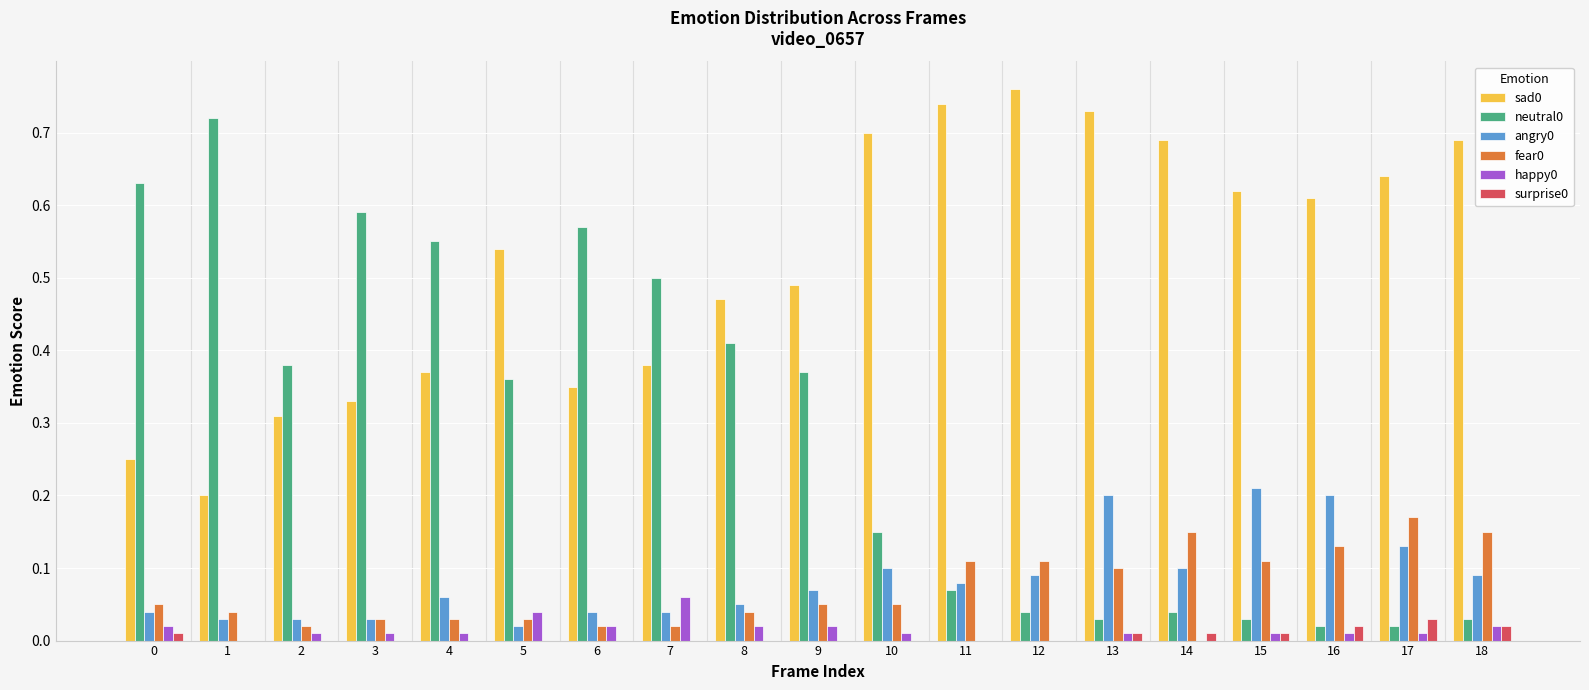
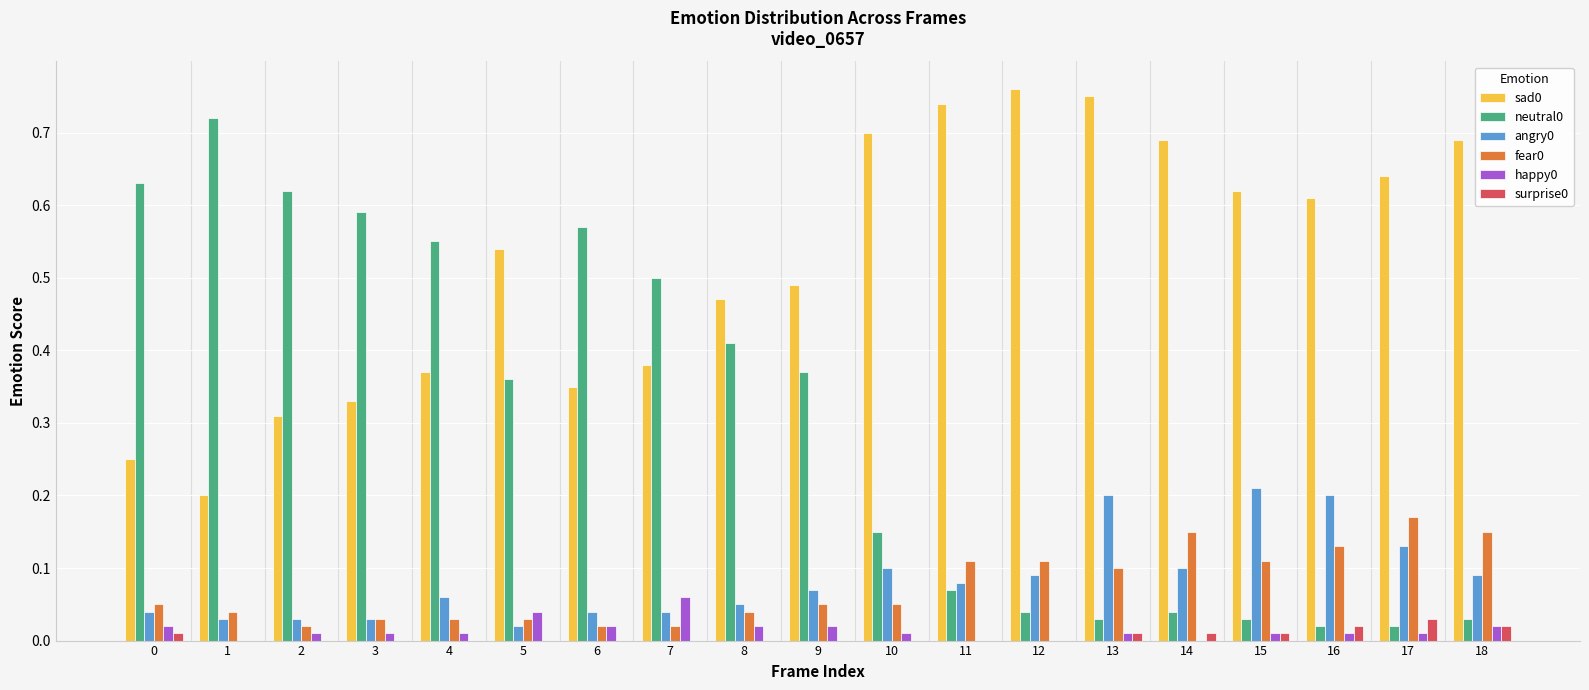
  {
    "sad0": {
      "0": 0.25,
      "1": 0.20,
      "2": 0.31,
      "3": 0.33,
      "4": 0.37,
      "5": 0.54,
      "6": 0.35,
      "7": 0.38,
      "8": 0.47,
      "9": 0.49,
      "10": 0.70,
      "11": 0.74,
      "12": 0.76,
-     "13": 0.73,
+     "13": 0.75,
      "14": 0.69,
      "15": 0.62,
      "16": 0.61,
      "17": 0.64,
      "18": 0.69
    },
    "neutral0": {
      "0": 0.63,
      "1": 0.72,
-     "2": 0.38,
+     "2": 0.62,
      "3": 0.59,
      "4": 0.55,
      "5": 0.36,
      "6": 0.57,
      "7": 0.50,
      "8": 0.41,
      "9": 0.37,
      "10": 0.15,
      "11": 0.07,
      "12": 0.04,
      "13": 0.03,
      "14": 0.04,
      "15": 0.03,
      "16": 0.02,
      "17": 0.02,
      "18": 0.03
    },
    "angry0": {
      "0": 0.04,
      "1": 0.03,
      "2": 0.03,
      "3": 0.03,
      "4": 0.06,
      "5": 0.02,
      "6": 0.04,
      "7": 0.04,
      "8": 0.05,
      "9": 0.07,
      "10": 0.10,
      "11": 0.08,
      "12": 0.09,
      "13": 0.20,
      "14": 0.10,
      "15": 0.21,
      "16": 0.20,
      "17": 0.13,
      "18": 0.09
    },
    "happy0": {
      "0": 0.02,
      "1": 0.00,
      "2": 0.01,
      "3": 0.01,
      "4": 0.01,
      "5": 0.04,
      "6": 0.02,
      "7": 0.06,
      "8": 0.02,
      "9": 0.02,
      "10": 0.01,
      "11": 0.00,
      "12": 0.00,
      "13": 0.01,
      "14": 0.00,
      "15": 0.01,
      "16": 0.01,
      "17": 0.01,
      "18": 0.02
    }
  }
